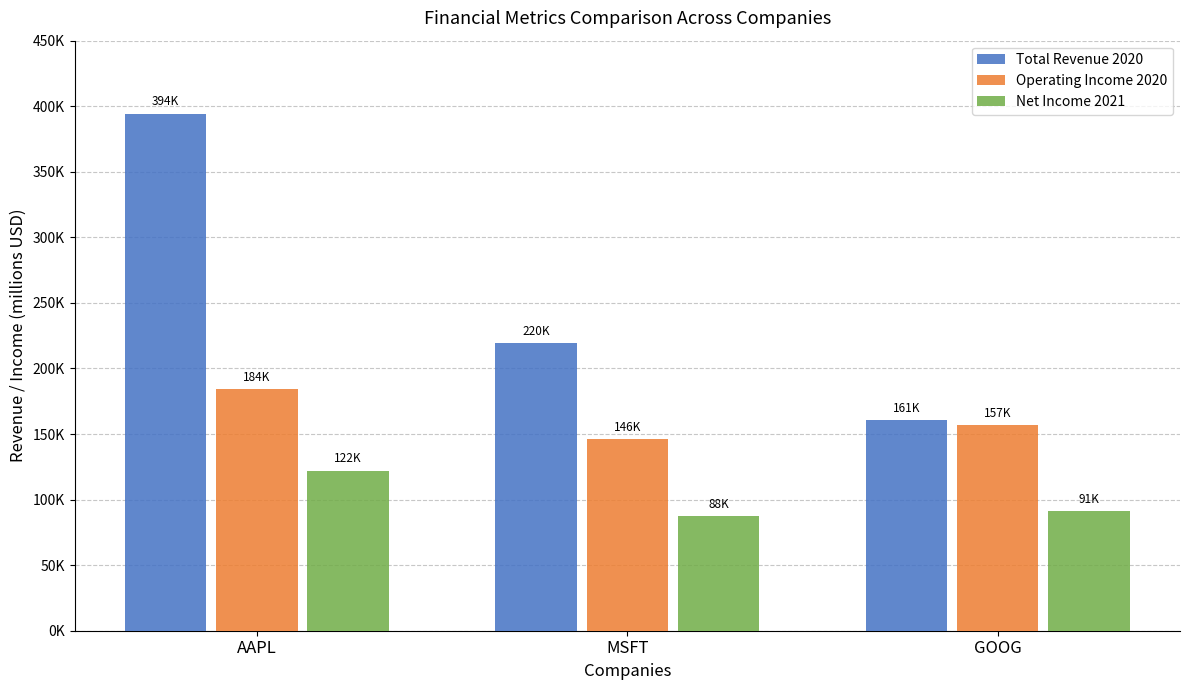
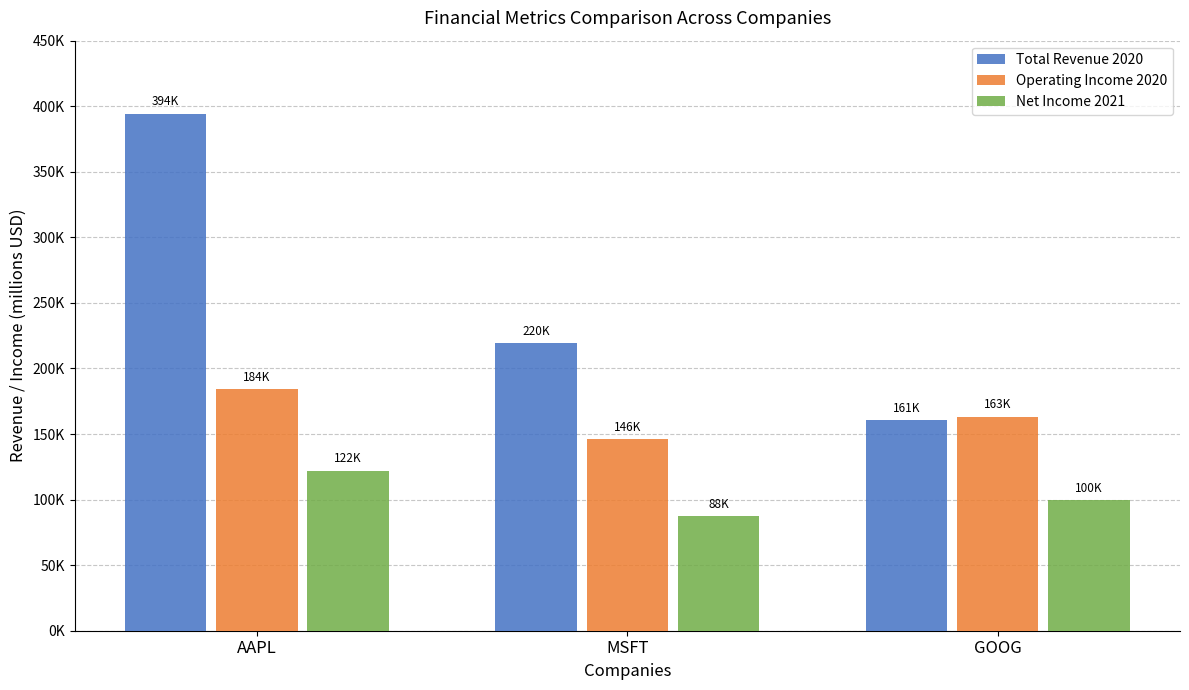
  {
    "Total Revenue 2020": {
      "AAPL": "394K",
      "MSFT": "220K",
      "GOOG": "161K"
    },
    "Operating Income 2020": {
      "AAPL": "184K",
      "MSFT": "146K",
-     "GOOG": "157K"
+     "GOOG": "163K"
    },
    "Net Income 2021": {
      "AAPL": "122K",
      "MSFT": "88K",
-     "GOOG": "91K"
+     "GOOG": "100K"
    }
  }
